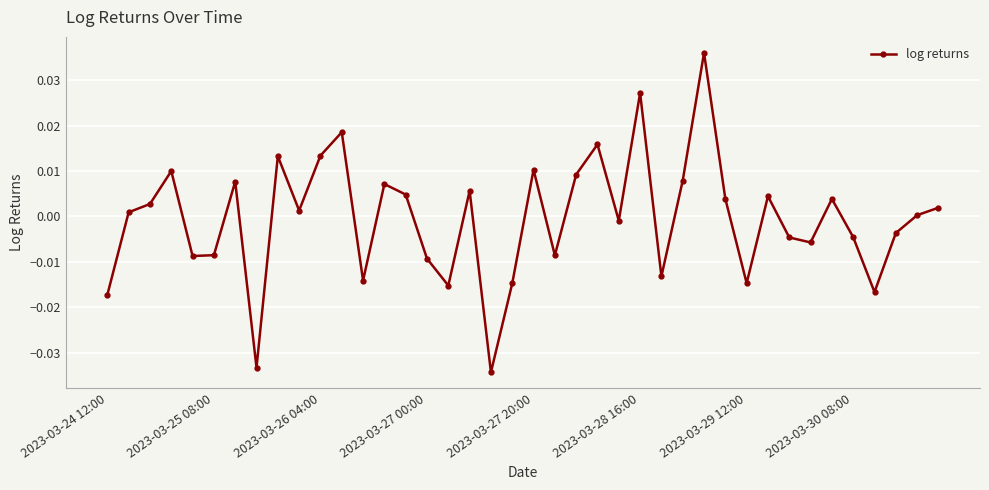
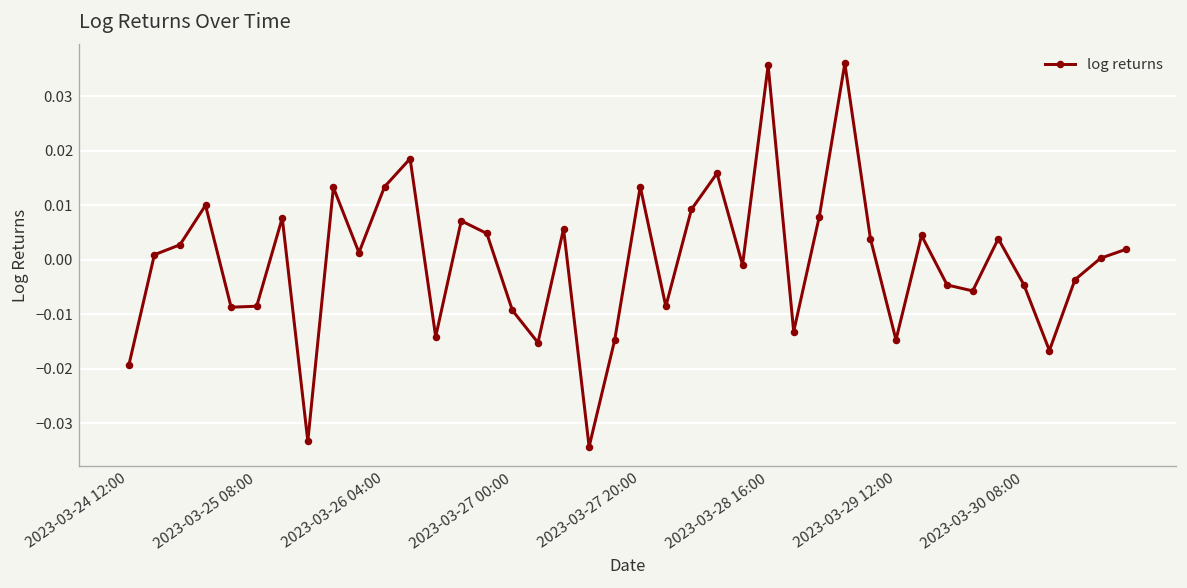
  {
-   "2023-03-24 12:00": -0.017,
+   "2023-03-24 12:00": -0.019,
    "2023-03-25 08:00": -0.009,
    "2023-03-26 04:00": 0.013,
    "2023-03-27 00:00": -0.009,
-   "2023-03-27 20:00": 0.010,
-   "2023-03-28 16:00": 0.027,
+   "2023-03-27 20:00": 0.013,
+   "2023-03-28 16:00": 0.036,
    "2023-03-29 12:00": -0.015,
    "2023-03-30 08:00": -0.005
  }
